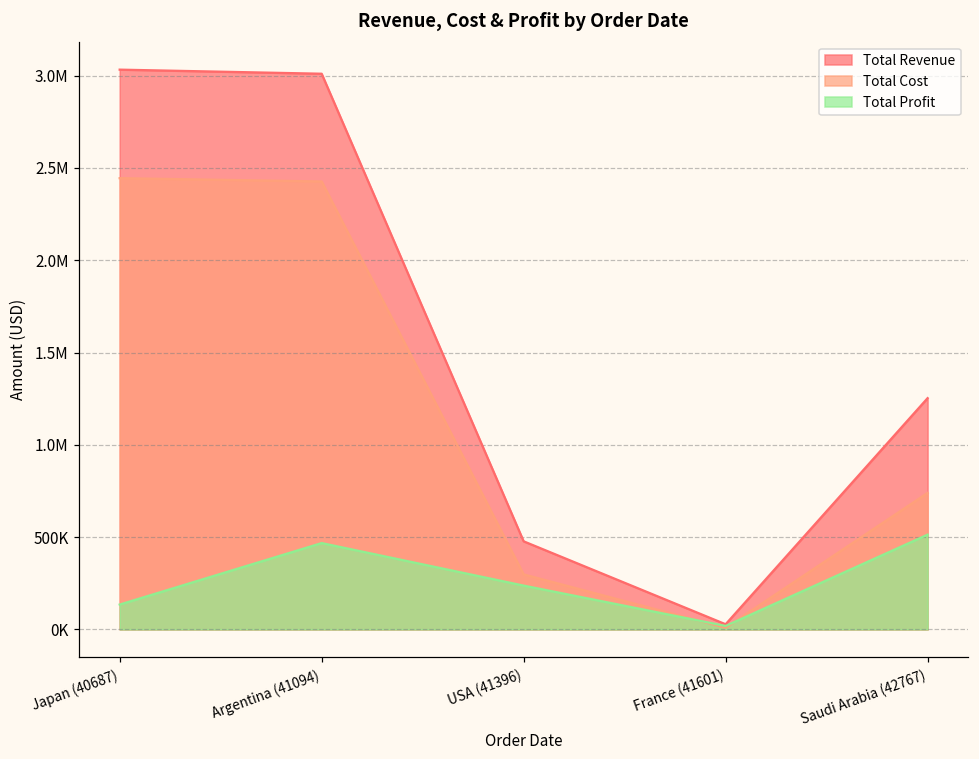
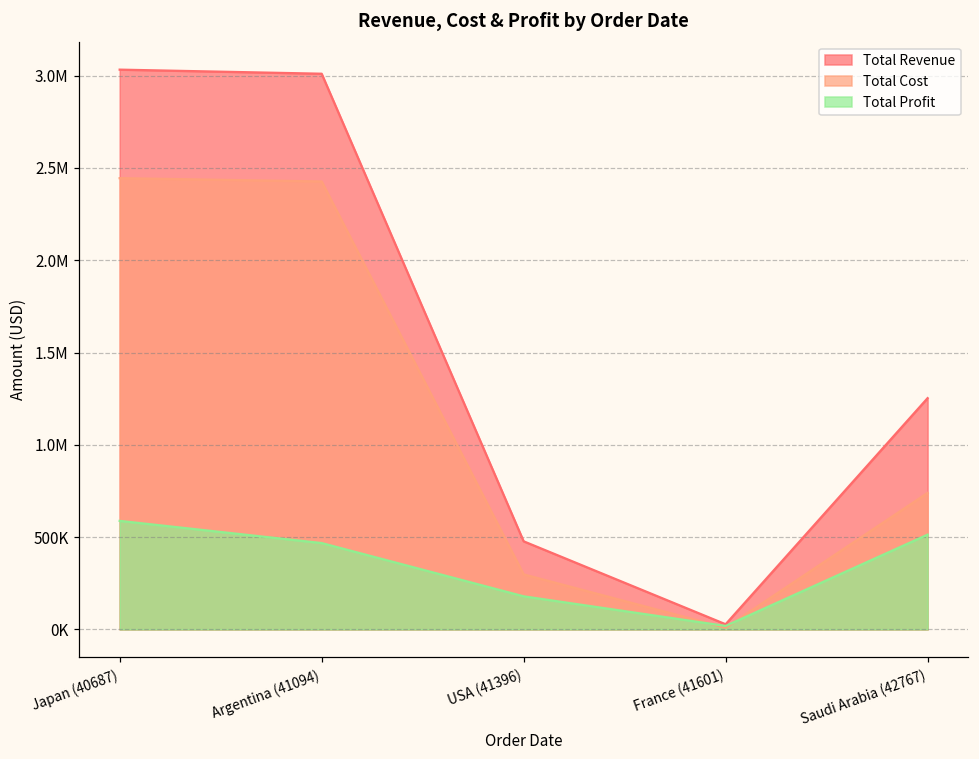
  {
    "Total Profit": {
-     "Japan (40687)": 130000,
+     "Japan (40687)": 590000,
      "Argentina (41094)": 470000,
-     "USA (41396)": 240000,
+     "USA (41396)": 180000,
      "Saudi Arabia (42767)": 510000
    }
  }
